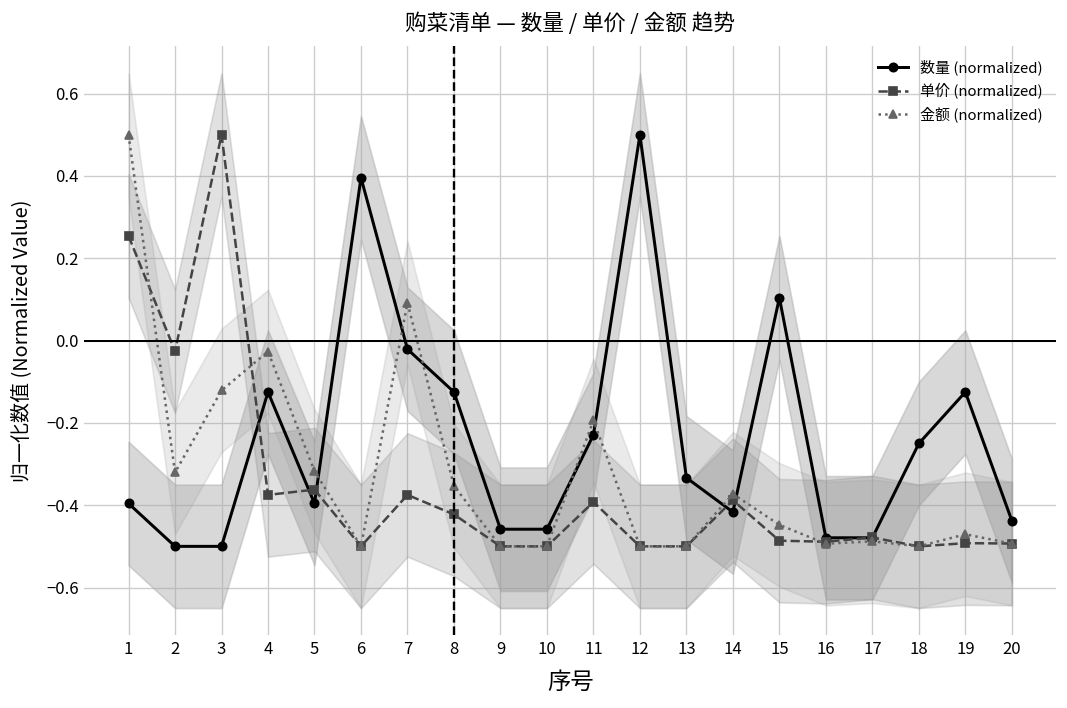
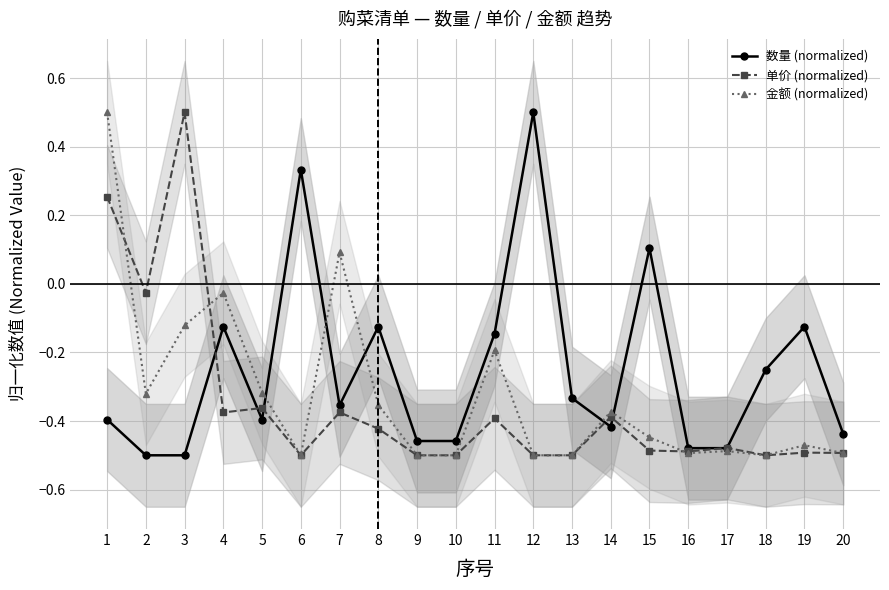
  {
    "数量 (normalized)": {
      "1": -0.40,
      "2": -0.50,
      "3": -0.50,
      "4": -0.13,
      "5": -0.40,
-     "6": 0.40,
-     "7": -0.02,
+     "6": 0.33,
+     "7": -0.35,
      "8": -0.13,
      "9": -0.46,
      "10": -0.46,
-     "11": -0.23,
+     "11": -0.15,
      "12": 0.50,
      "13": -0.33,
      "14": -0.42,
      "15": 0.10,
      "16": -0.48,
      "18": -0.25,
      "19": -0.13,
      "20": -0.44
    }
  }
